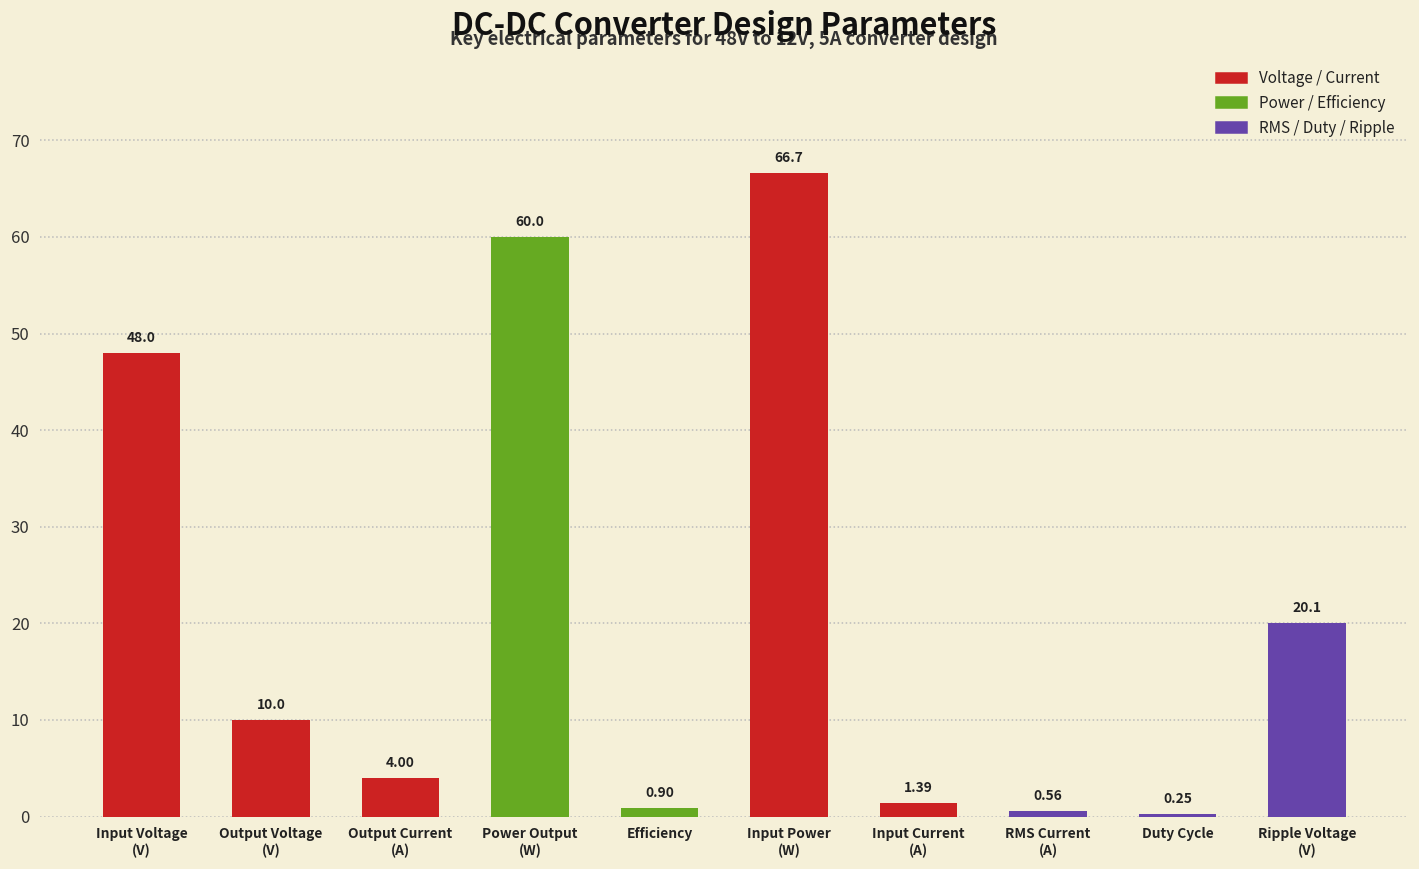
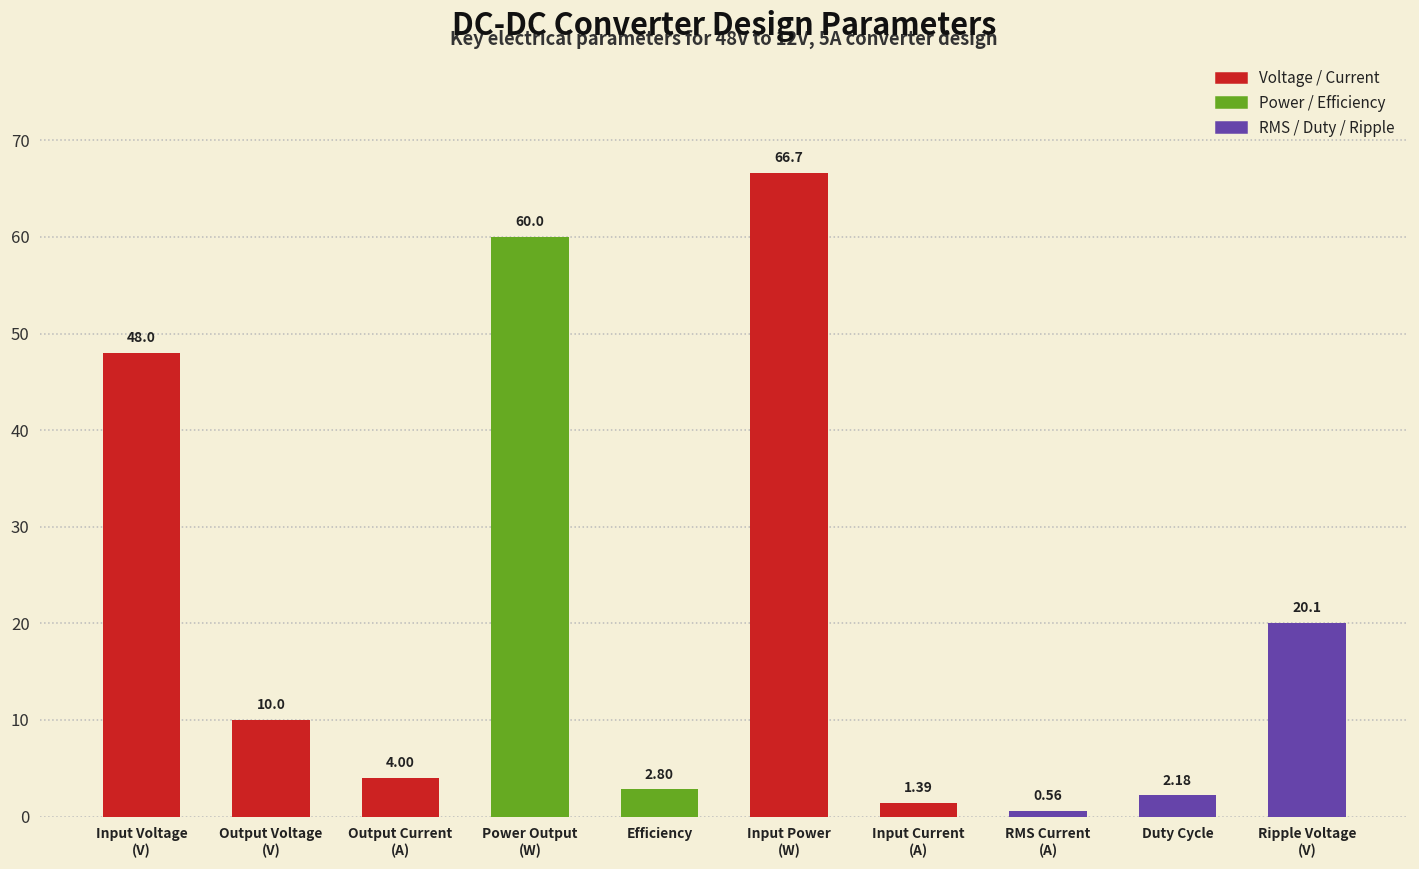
  {
    "Input Voltage (V)": 48.0,
    "Output Voltage (V)": 10.0,
    "Output Current (A)": 4.00,
    "Power Output (W)": 60.0,
-   "Efficiency": 0.90,
+   "Efficiency": 2.80,
    "Input Power (W)": 66.7,
    "Input Current (A)": 1.39,
    "RMS Current (A)": 0.56,
-   "Duty Cycle": 0.25,
+   "Duty Cycle": 2.18,
    "Ripple Voltage (V)": 20.1
  }
